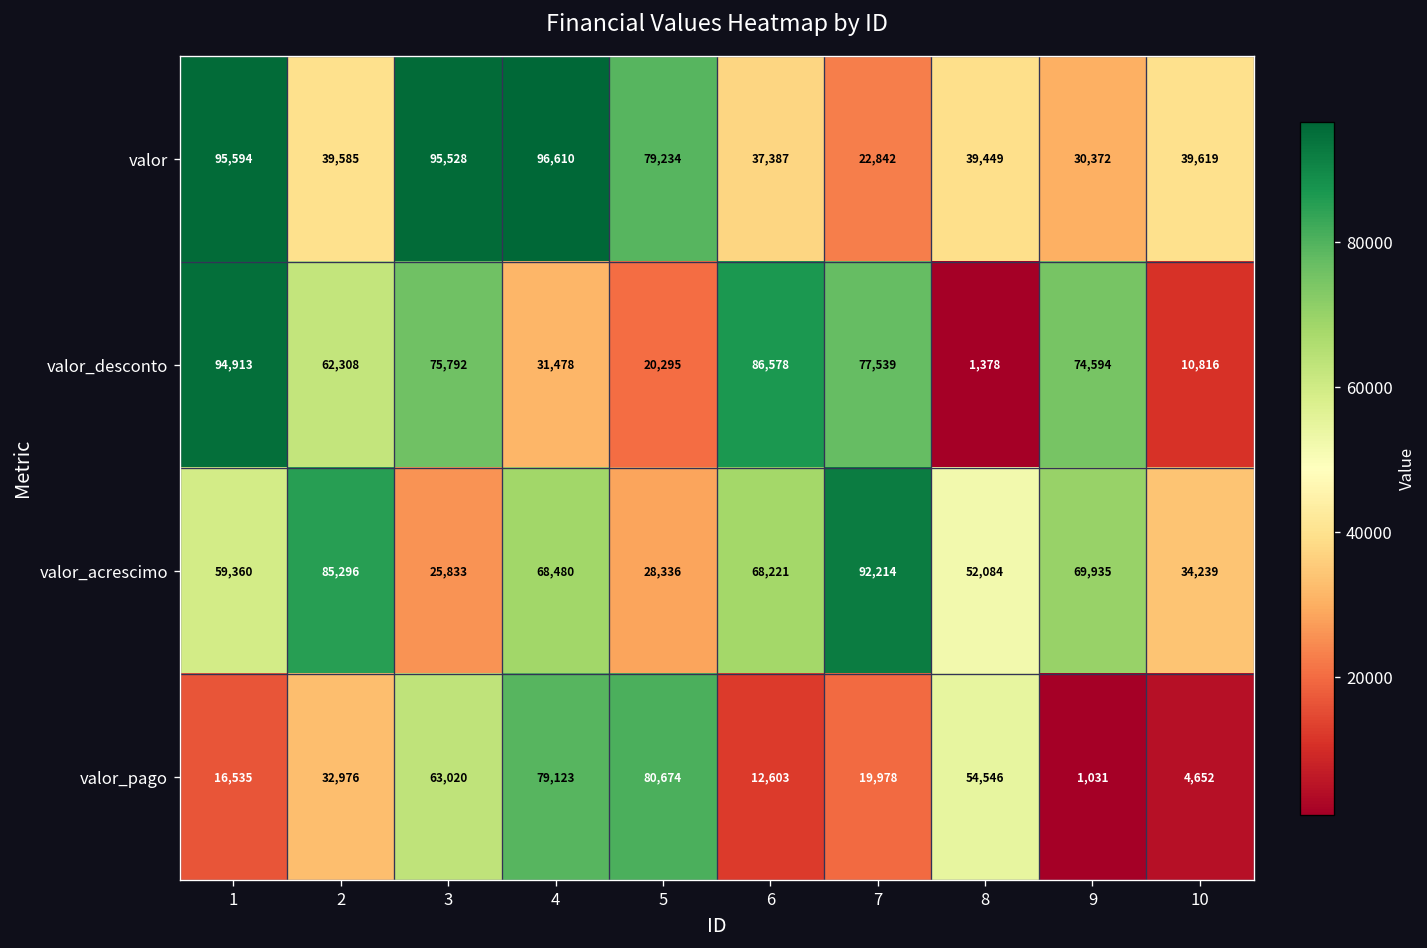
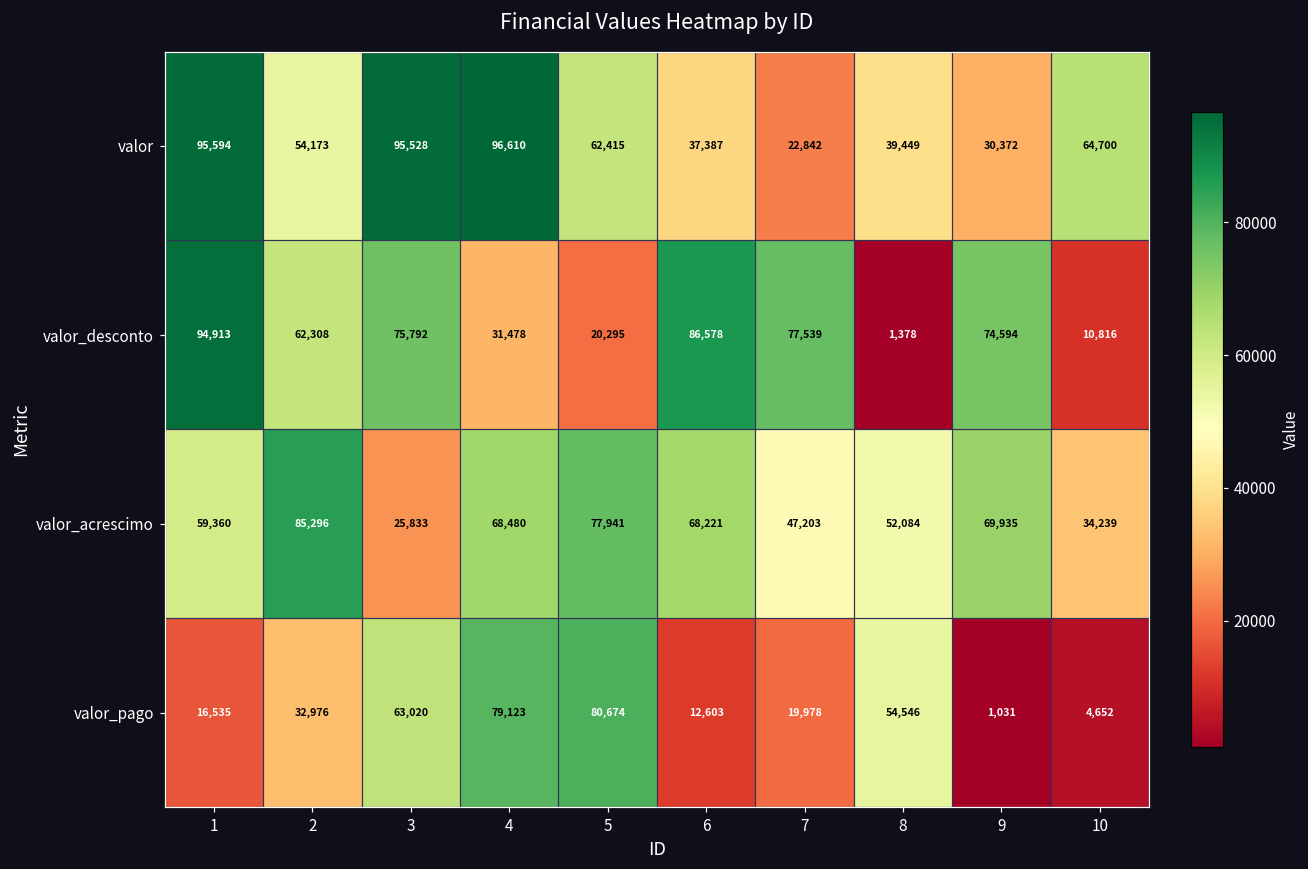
  {
    "valor": {
      "1": "95,594",
-     "2": "39,585",
+     "2": "54,173",
      "3": "95,528",
      "4": "96,610",
-     "5": "79,234",
+     "5": "62,415",
      "6": "37,387",
      "7": "22,842",
      "8": "39,449",
      "9": "30,372",
-     "10": "39,619"
+     "10": "64,700"
    },
    "valor_desconto": {
      "1": "94,913",
      "2": "62,308",
      "3": "75,792",
      "4": "31,478",
      "5": "20,295",
      "6": "86,578",
      "7": "77,539",
      "8": "1,378",
      "9": "74,594",
      "10": "10,816"
    },
    "valor_acrescimo": {
      "1": "59,360",
      "2": "85,296",
      "3": "25,833",
      "4": "68,480",
-     "5": "28,336",
+     "5": "77,941",
      "6": "68,221",
-     "7": "92,214",
+     "7": "47,203",
      "8": "52,084",
      "9": "69,935",
      "10": "34,239"
    },
    "valor_pago": {
      "1": "16,535",
      "2": "32,976",
      "3": "63,020",
      "4": "79,123",
      "5": "80,674",
      "6": "12,603",
      "7": "19,978",
      "8": "54,546",
      "9": "1,031",
      "10": "4,652"
    }
  }
